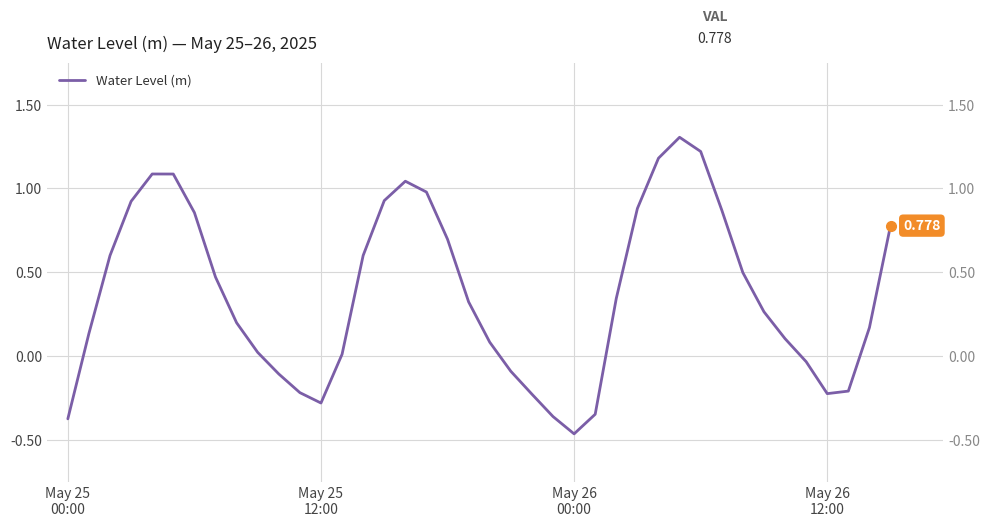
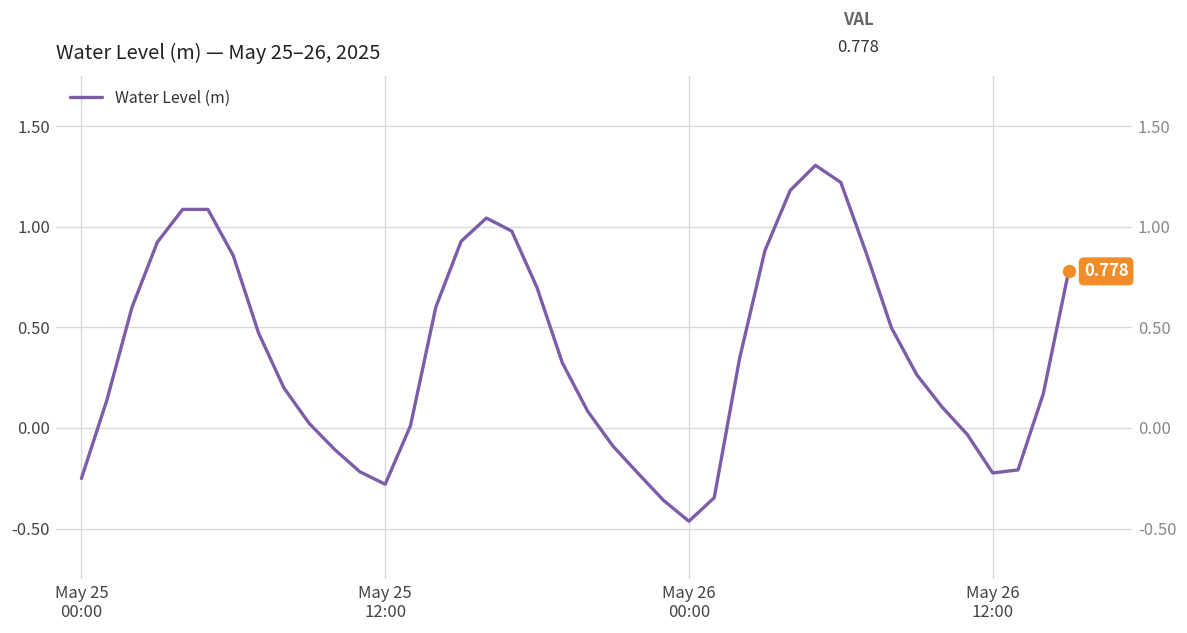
  {
    "Water Level (m)": {
-     "May 25 00:00": -0.37,
+     "May 25 00:00": -0.25,
      "May 25 12:00": -0.28,
      "May 26 00:00": -0.46,
      "May 26 12:00": -0.22
    }
  }
